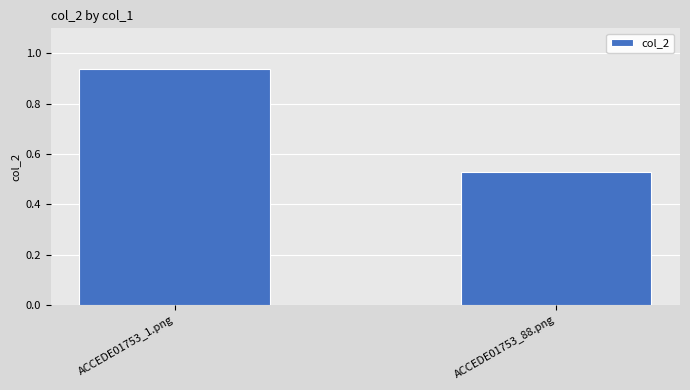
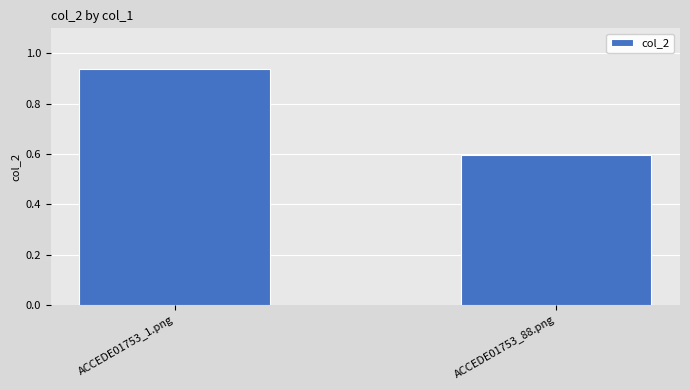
  {
    "ACCEDE01753_1.png": 0.94,
-   "ACCEDE01753_88.png": 0.53
+   "ACCEDE01753_88.png": 0.60
  }
